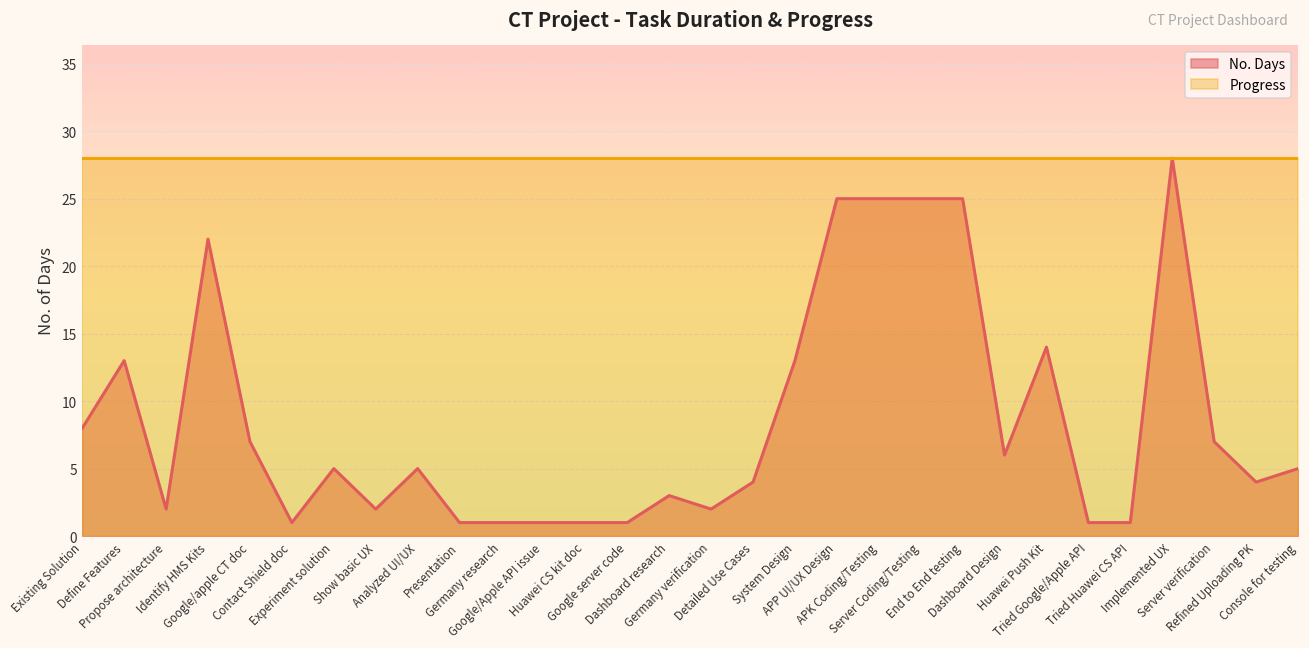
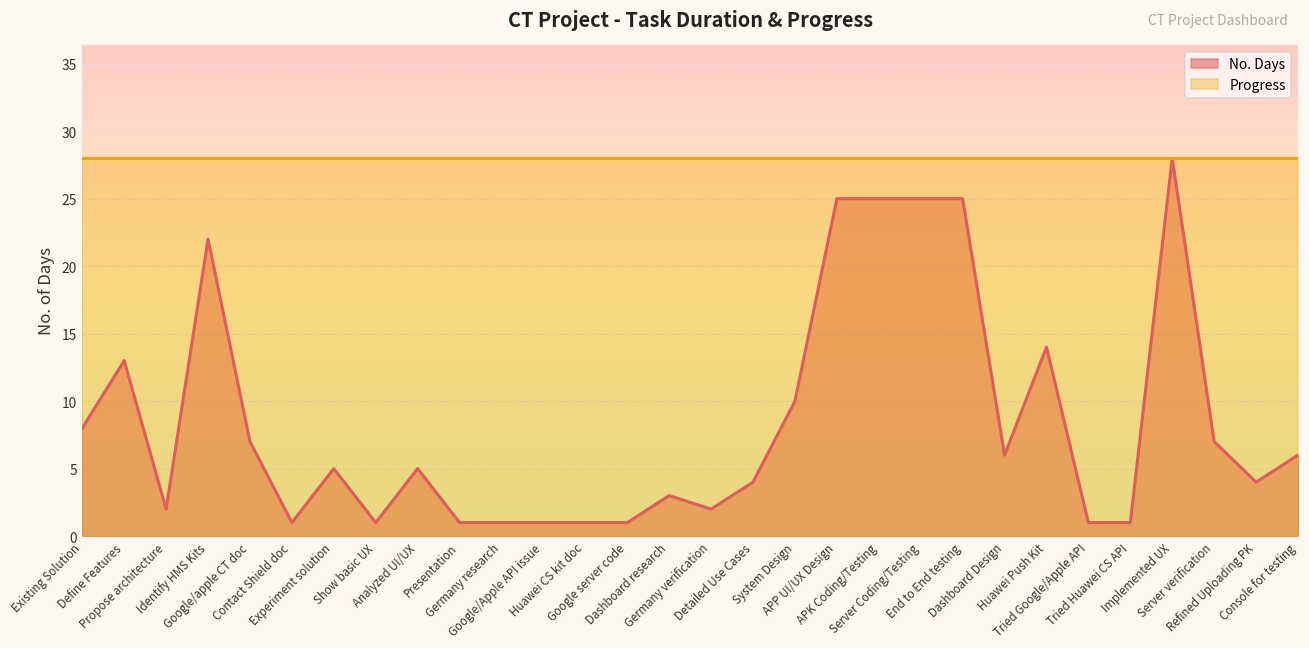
  {
    "No. Days": {
      "Existing Solution": 8,
      "Define Features": 13,
      "Propose architecture": 2,
      "Identify HMS Kits": 22,
      "Google/apple CT doc": 7,
      "Contact Shield doc": 1,
      "Experiment solution": 5,
-     "Show basic UX": 2,
+     "Show basic UX": 1,
      "Analyzed UI/UX": 5,
      "Presentation": 1,
      "Germany research": 1,
      "Google/Apple API issue": 1,
      "Huawei CS kit doc": 1,
      "Google server code": 1,
      "Dashboard research": 3,
      "Germany verification": 2,
      "Detailed Use Cases": 4,
-     "System Design": 13,
+     "System Design": 10,
      "APP UI/UX Design": 25,
      "APK Coding/Testing": 25,
      "Server Coding/Testing": 25,
      "End to End testing": 25,
      "Dashboard Design": 6,
      "Huawei Push Kit": 14,
      "Tried Google/Apple API": 1,
      "Tried Huawei CS API": 1,
      "Server verification": 7,
      "Refined Uploading PK": 4,
-     "Console for testing": 5
+     "Console for testing": 6
    },
    "Progress": {
      "Existing Solution": 28,
      "Define Features": 28,
      "Propose architecture": 28,
      "Identify HMS Kits": 28,
      "Google/apple CT doc": 28,
      "Contact Shield doc": 28,
      "Experiment solution": 28,
      "Show basic UX": 28,
      "Analyzed UI/UX": 28,
      "Presentation": 28,
      "Germany research": 28,
      "Google/Apple API issue": 28,
      "Huawei CS kit doc": 28,
      "Google server code": 28,
      "Dashboard research": 28,
      "Germany verification": 28,
      "Detailed Use Cases": 28,
      "System Design": 28,
      "APP UI/UX Design": 28,
      "APK Coding/Testing": 28,
      "Server Coding/Testing": 28,
      "End to End testing": 28,
      "Dashboard Design": 28,
      "Huawei Push Kit": 28,
      "Tried Google/Apple API": 28,
      "Tried Huawei CS API": 28,
      "Server verification": 28,
      "Refined Uploading PK": 28,
      "Console for testing": 28
    }
  }
